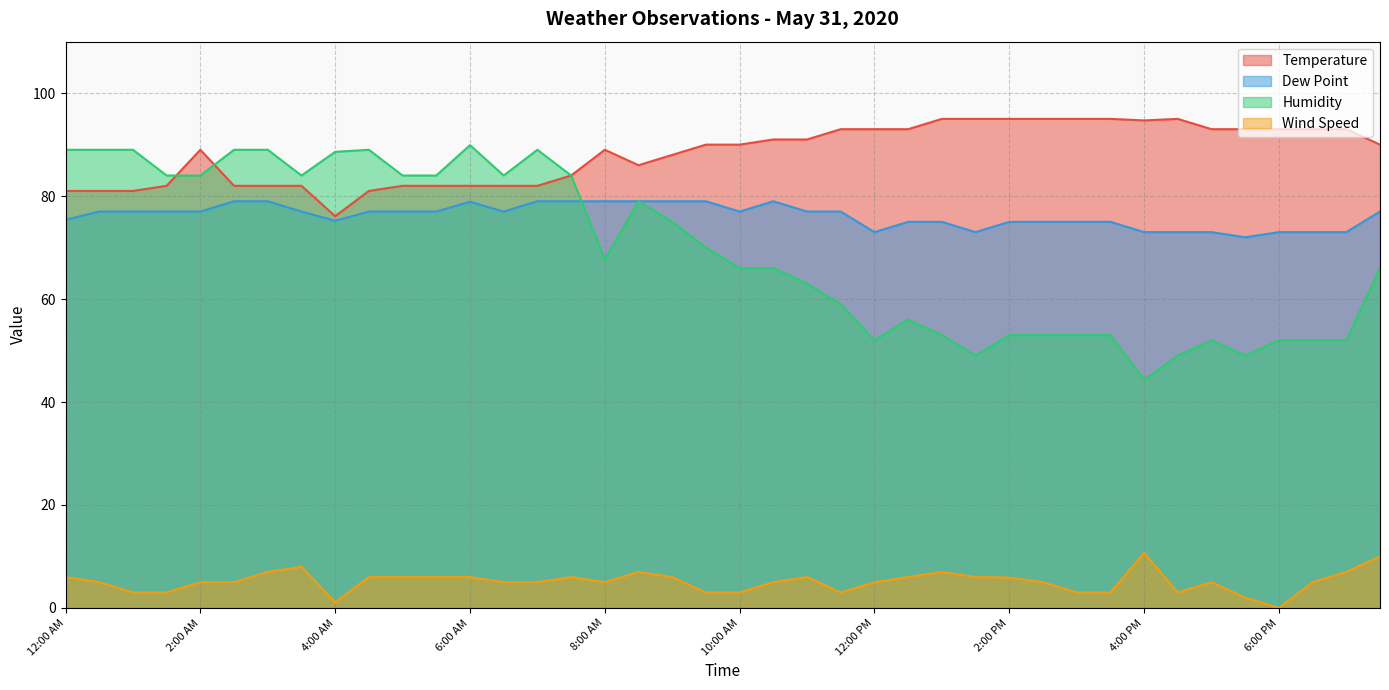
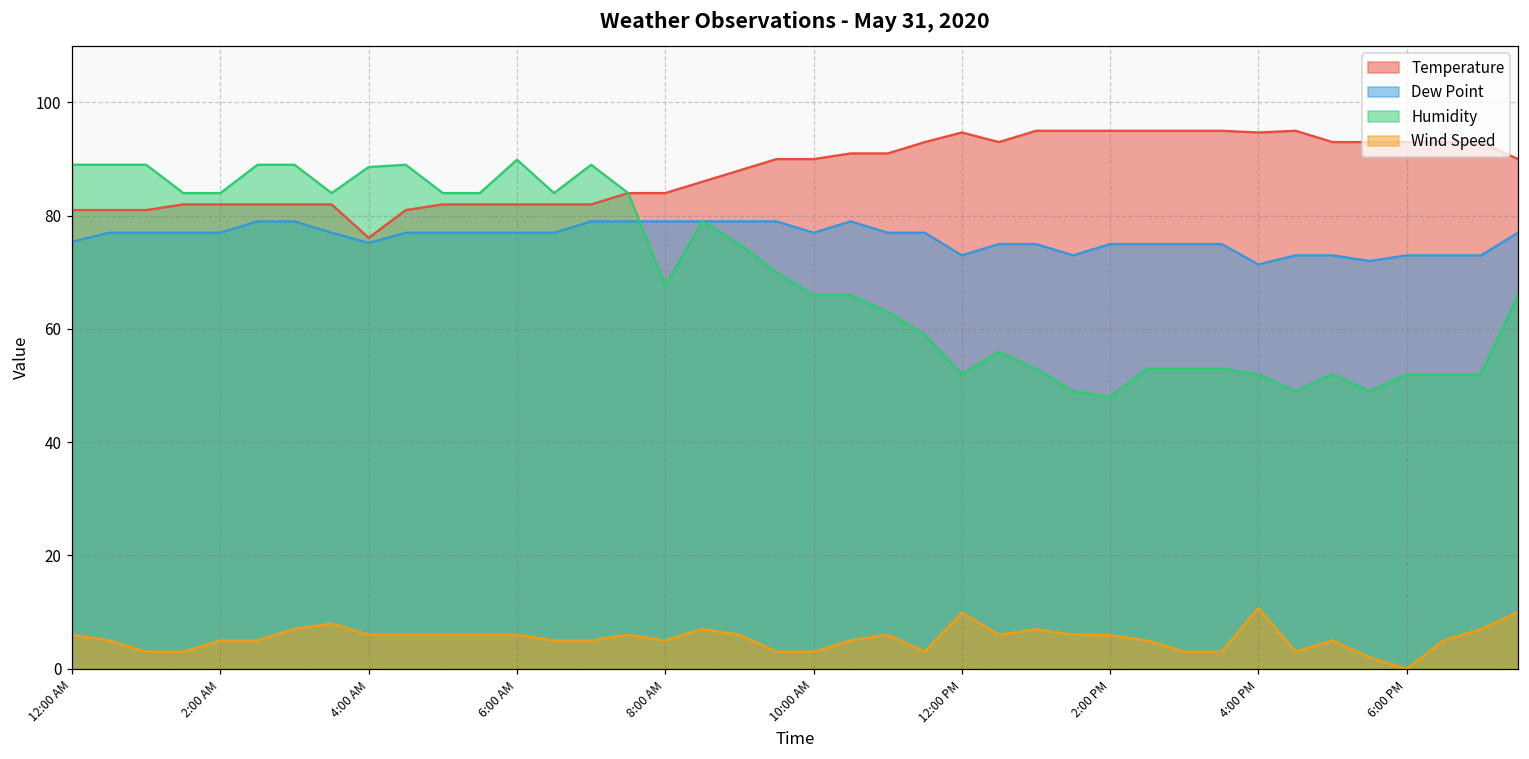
  {
    "Temperature": {
      "12:00 AM": 81,
-     "2:00 AM": 89,
+     "2:00 AM": 82,
      "4:00 AM": 76,
      "6:00 AM": 82,
-     "8:00 AM": 89,
+     "8:00 AM": 84,
      "10:00 AM": 90,
-     "12:00 PM": 93,
+     "12:00 PM": 95,
      "2:00 PM": 95,
      "4:00 PM": 95
    },
    "Dew Point": {
      "12:00 AM": 75,
      "2:00 AM": 77,
      "4:00 AM": 75,
-     "6:00 AM": 79,
+     "6:00 AM": 77,
      "8:00 AM": 79,
      "10:00 AM": 77,
      "12:00 PM": 73,
      "2:00 PM": 75,
-     "4:00 PM": 73,
+     "4:00 PM": 71,
      "6:00 PM": 73
    },
    "Humidity": {
      "12:00 AM": 89,
      "2:00 AM": 84,
      "4:00 AM": 89,
      "6:00 AM": 90,
      "8:00 AM": 68,
      "10:00 AM": 66,
      "12:00 PM": 52,
-     "2:00 PM": 53,
-     "4:00 PM": 44,
+     "2:00 PM": 48,
+     "4:00 PM": 52,
      "6:00 PM": 52
    },
    "Wind Speed": {
      "12:00 AM": 6,
      "2:00 AM": 5,
-     "4:00 AM": 1,
+     "4:00 AM": 6,
      "6:00 AM": 6,
      "8:00 AM": 5,
      "10:00 AM": 3,
-     "12:00 PM": 5,
+     "12:00 PM": 10,
      "2:00 PM": 6,
      "4:00 PM": 11,
      "6:00 PM": 0
    }
  }
